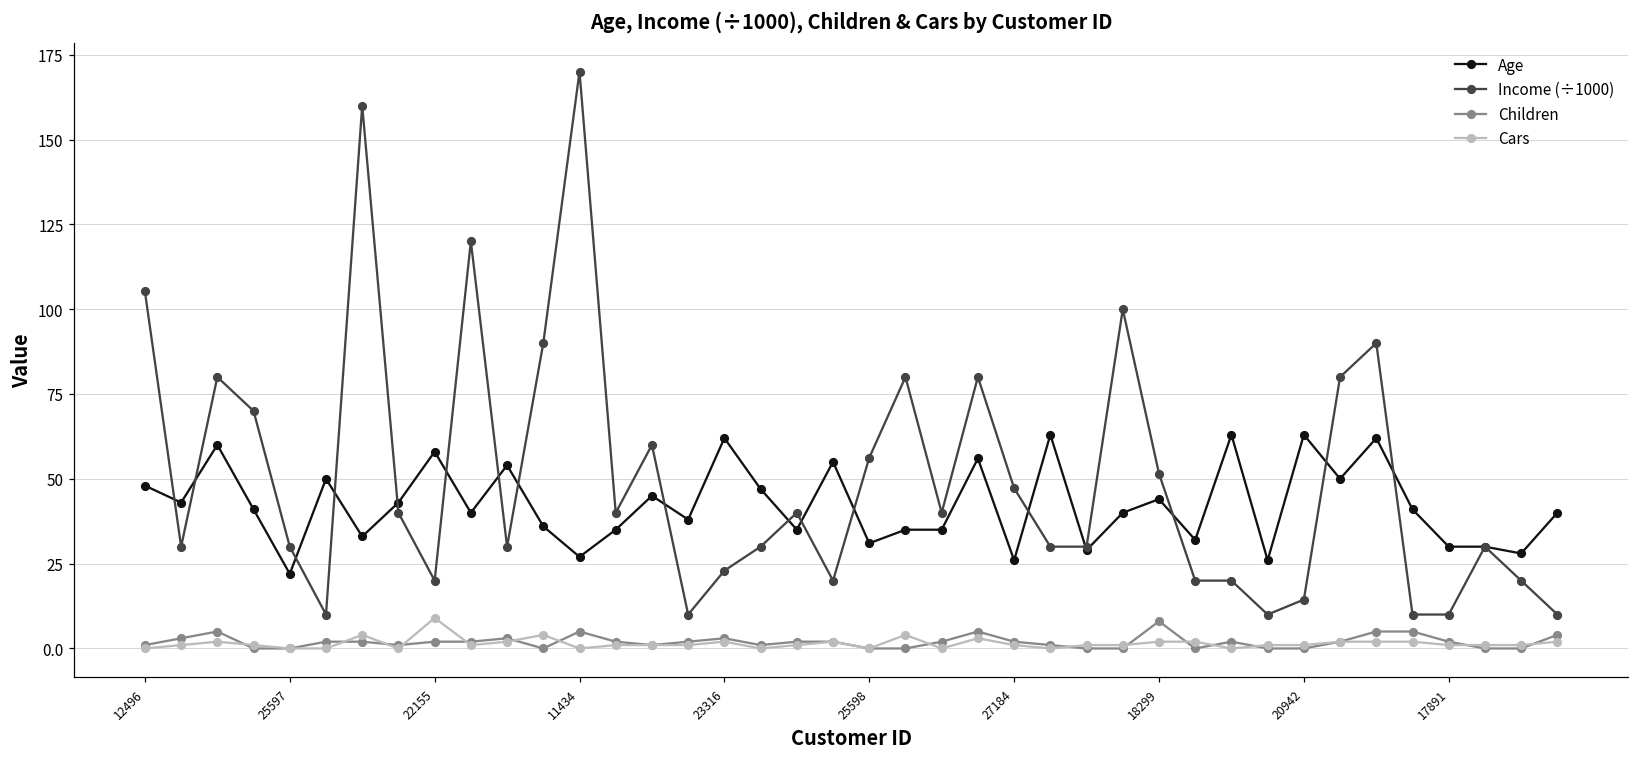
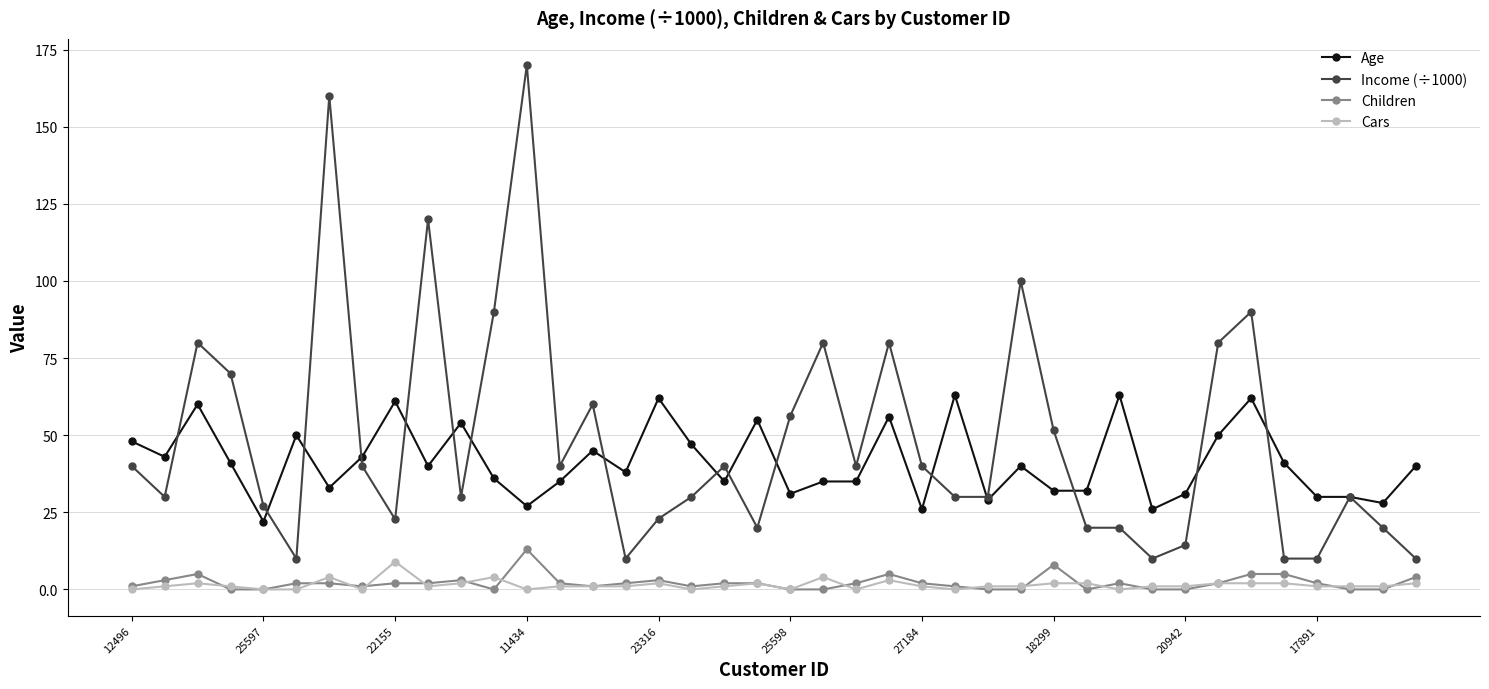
  {
    "Age": {
      "12496": 48,
      "25597": 22,
-     "22155": 58,
+     "22155": 61,
      "11434": 27,
      "23316": 62,
      "25598": 31,
      "27184": 26,
-     "18299": 44,
-     "20942": 63,
+     "18299": 32,
+     "20942": 31,
      "17891": 30
    },
    "Income (÷1000)": {
-     "12496": 105,
-     "25597": 30,
-     "22155": 20,
+     "12496": 40,
+     "25597": 27,
+     "22155": 23,
      "11434": 170,
      "23316": 23,
      "25598": 56,
-     "27184": 47,
+     "27184": 40,
      "18299": 52,
      "20942": 14,
      "17891": 10
    },
    "Children": {
      "12496": 1,
      "22155": 2,
-     "11434": 5,
+     "11434": 13,
      "23316": 3,
      "27184": 2,
      "18299": 8,
      "20942": 0,
      "17891": 2
    },
    "Cars": {
      "12496": 0,
      "22155": 9,
      "11434": 0,
      "23316": 2,
      "27184": 1,
      "18299": 2,
      "20942": 1,
      "17891": 1
    }
  }
